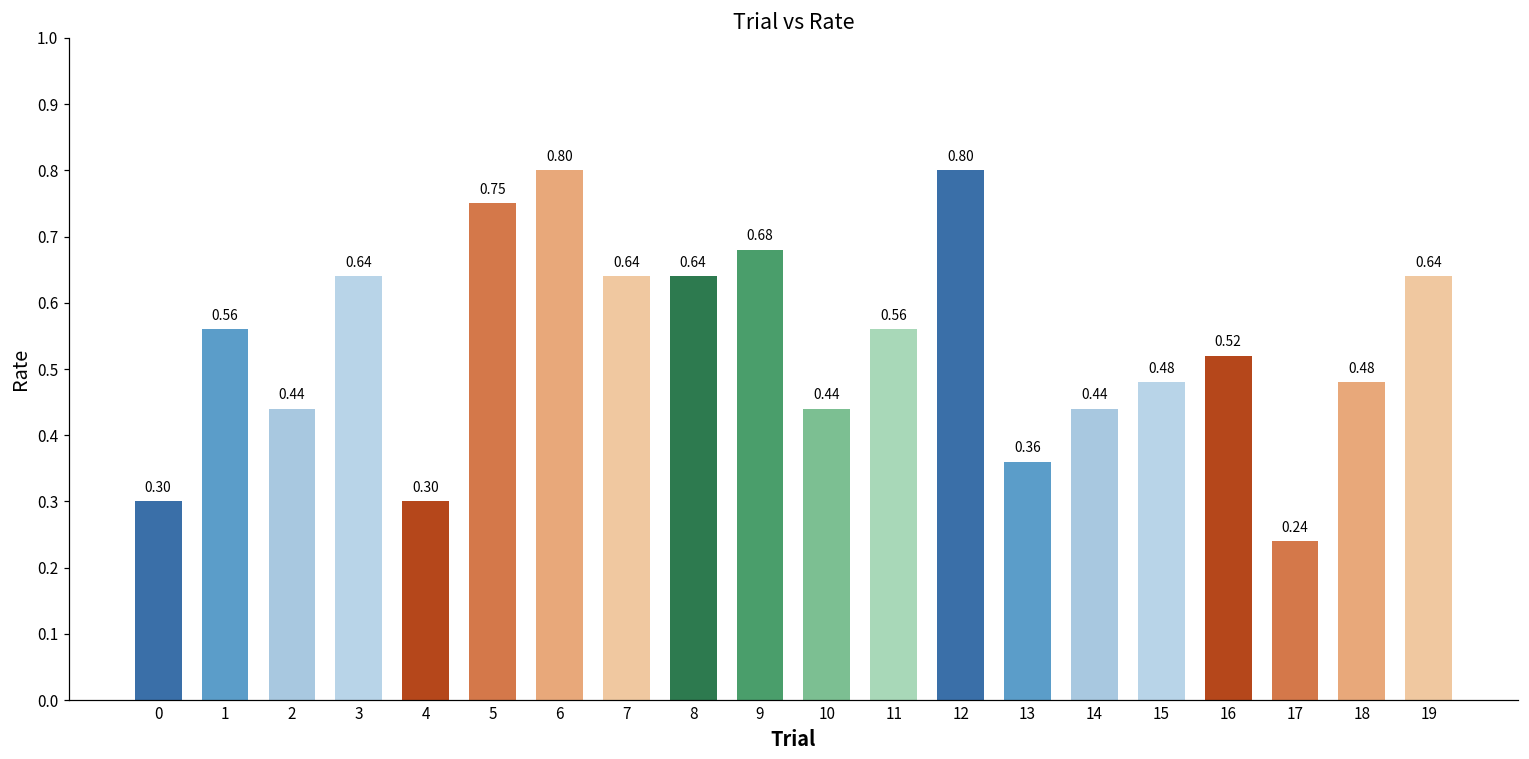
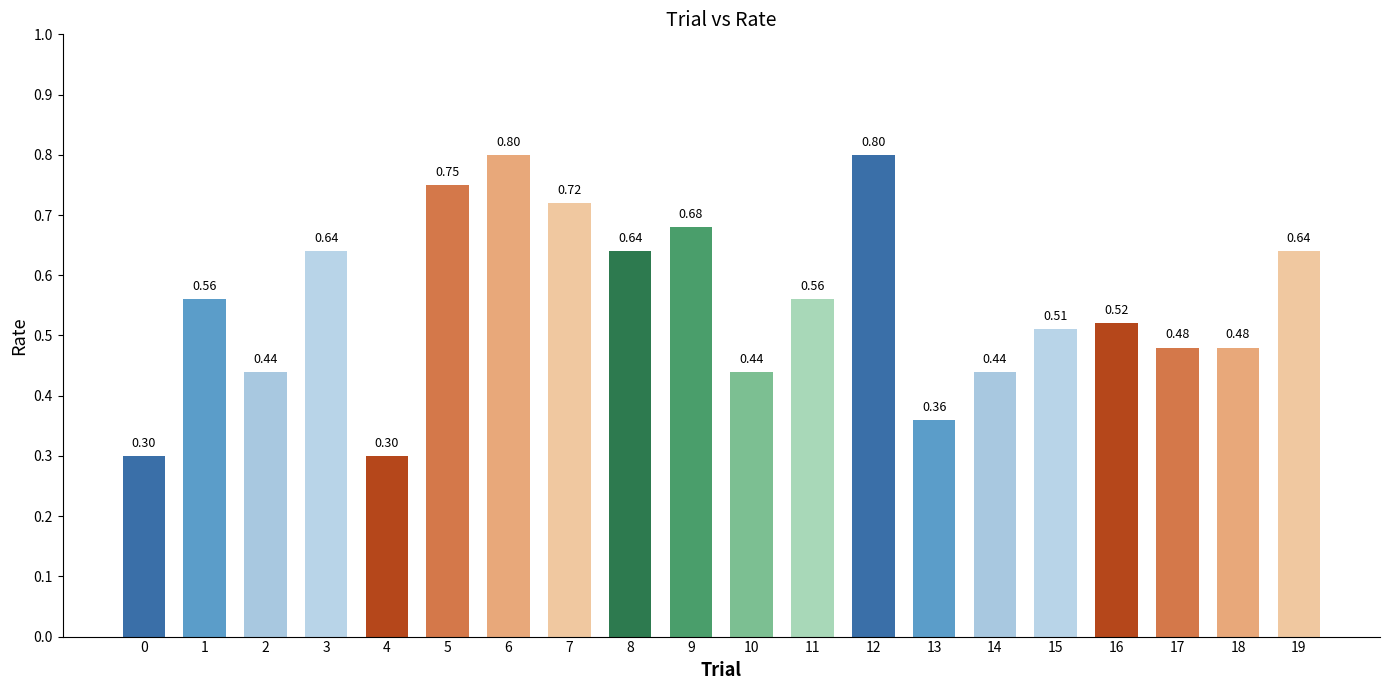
  {
    "0": 0.30,
    "1": 0.56,
    "2": 0.44,
    "3": 0.64,
    "4": 0.30,
    "5": 0.75,
    "6": 0.80,
-   "7": 0.64,
+   "7": 0.72,
    "8": 0.64,
    "9": 0.68,
    "10": 0.44,
    "11": 0.56,
    "12": 0.80,
    "13": 0.36,
    "14": 0.44,
-   "15": 0.48,
+   "15": 0.51,
    "16": 0.52,
-   "17": 0.24,
+   "17": 0.48,
    "18": 0.48,
    "19": 0.64
  }
